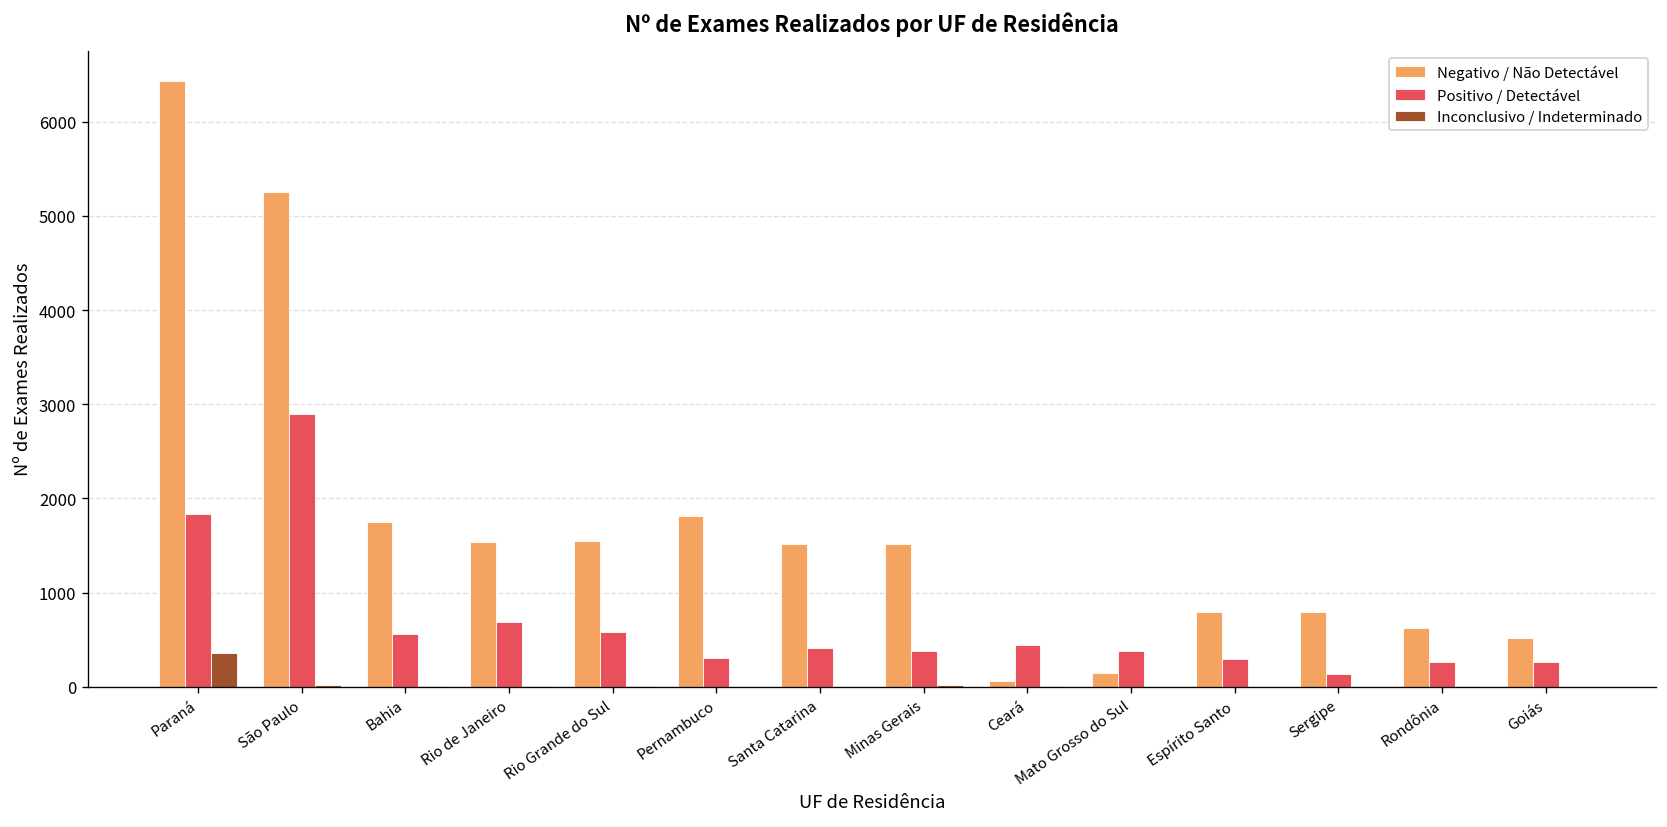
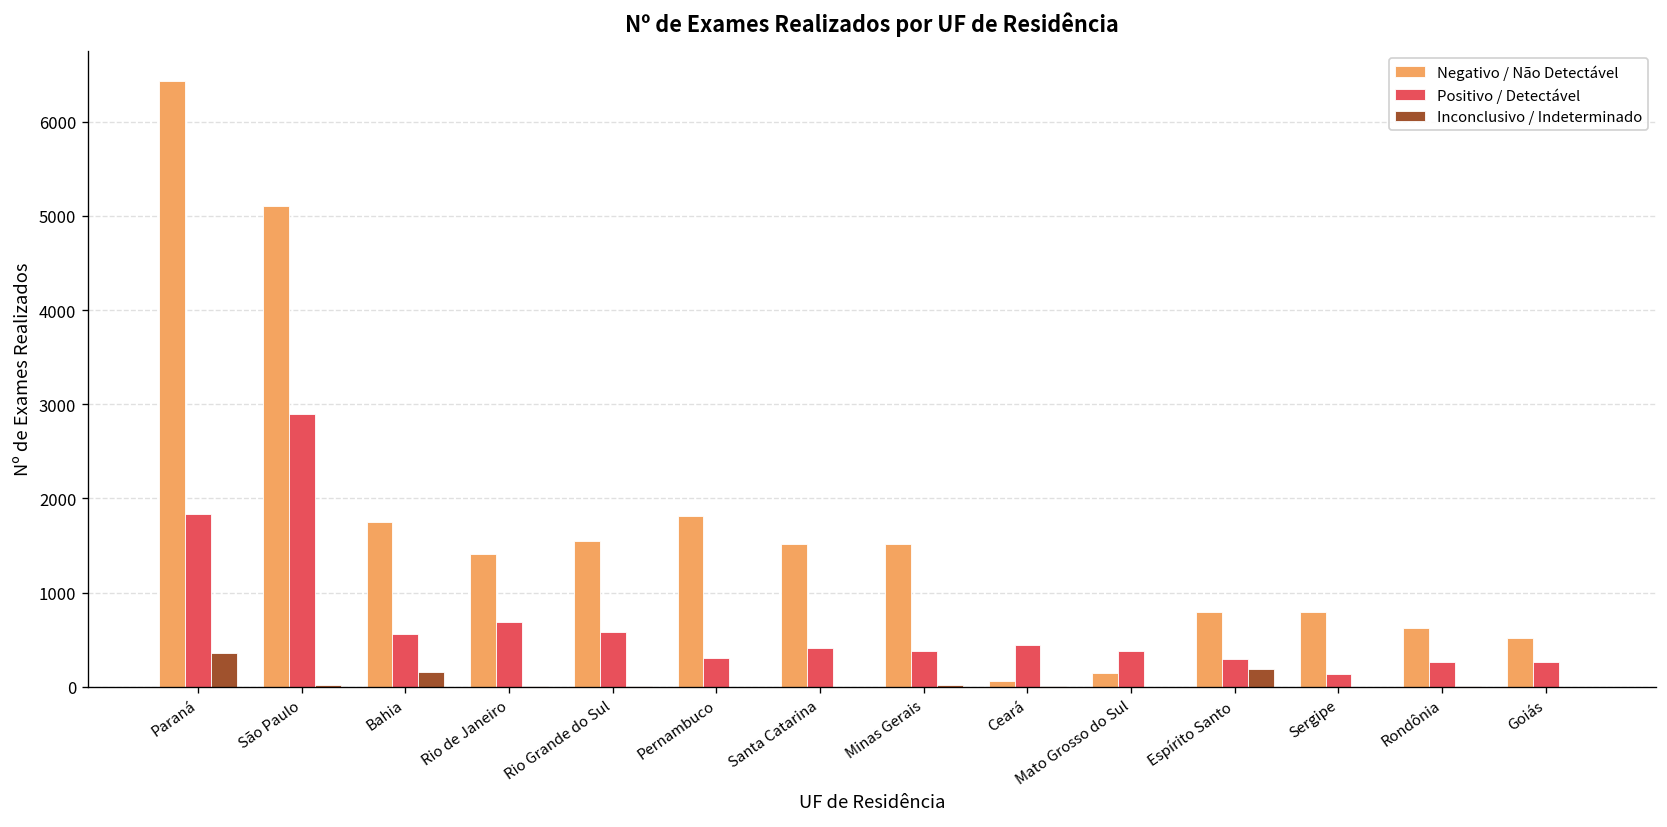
  {
    "Negativo / Não Detectável": {
      "Paraná": 6400,
-     "São Paulo": 5300,
+     "São Paulo": 5100,
      "Bahia": 1700,
-     "Rio de Janeiro": 1500,
+     "Rio de Janeiro": 1400,
      "Rio Grande do Sul": 1500,
      "Pernambuco": 1800,
      "Santa Catarina": 1500,
      "Minas Gerais": 1500,
      "Ceará": 100,
      "Mato Grosso do Sul": 100,
      "Espírito Santo": 800,
      "Sergipe": 800,
      "Rondônia": 600,
      "Goiás": 500
    },
    "Positivo / Detectável": {
      "Paraná": 1800,
      "São Paulo": 2900,
      "Bahia": 600,
      "Rio de Janeiro": 700,
      "Rio Grande do Sul": 600,
      "Pernambuco": 300,
      "Santa Catarina": 400,
      "Minas Gerais": 400,
      "Ceará": 400,
      "Mato Grosso do Sul": 400,
      "Espírito Santo": 300,
      "Sergipe": 100,
      "Rondônia": 300,
      "Goiás": 300
    },
    "Inconclusivo / Indeterminado": {
      "Paraná": 400,
-     "Bahia": 0,
-     "Espírito Santo": 0,
+     "Bahia": 200,
+     "Espírito Santo": 200,
      "Sergipe": 0,
      "Goiás": 0
    }
  }
